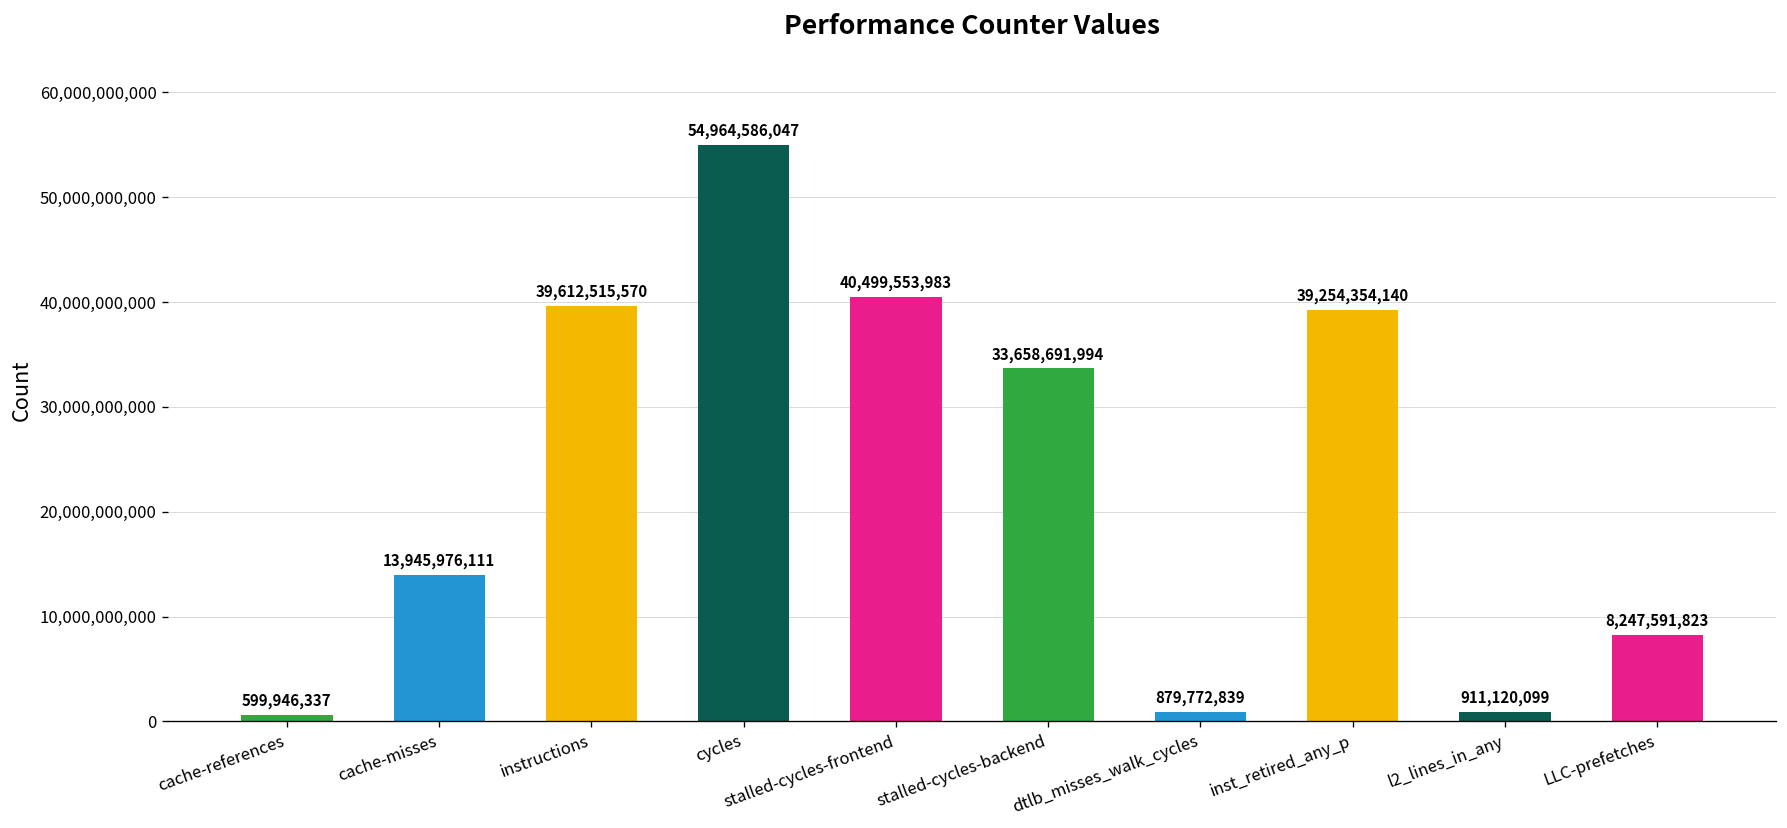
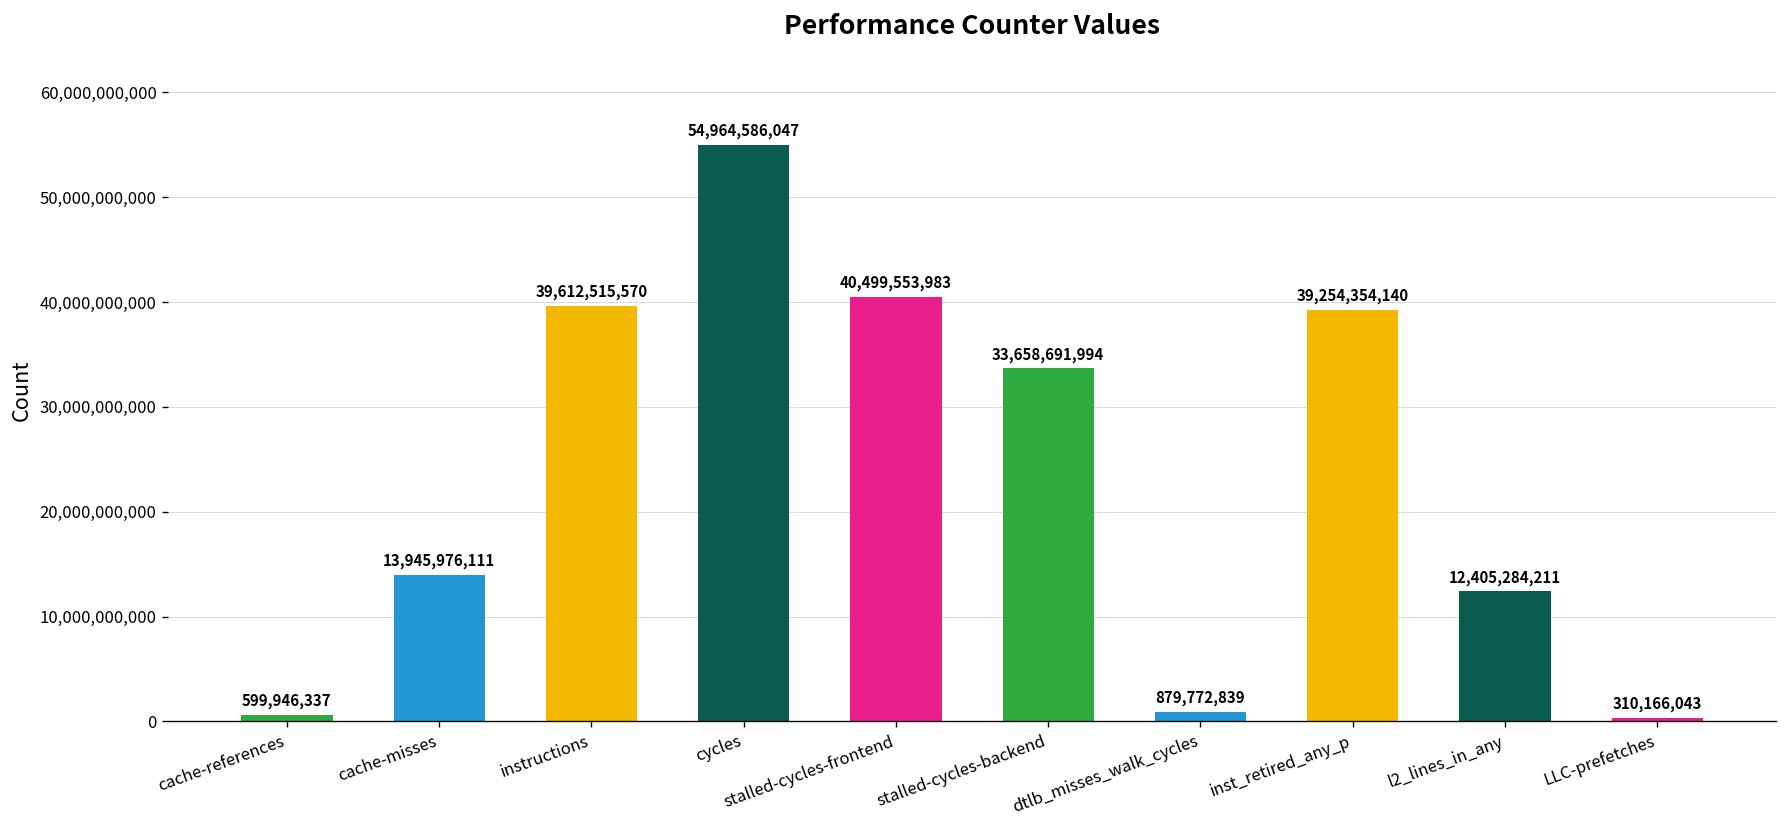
  {
    "cache-references": "599,946,337",
    "cache-misses": "13,945,976,111",
    "instructions": "39,612,515,570",
    "cycles": "54,964,586,047",
    "stalled-cycles-frontend": "40,499,553,983",
    "stalled-cycles-backend": "33,658,691,994",
    "dtlb_misses_walk_cycles": "879,772,839",
    "inst_retired_any_p": "39,254,354,140",
-   "l2_lines_in_any": "911,120,099",
-   "LLC-prefetches": "8,247,591,823"
+   "l2_lines_in_any": "12,405,284,211",
+   "LLC-prefetches": "310,166,043"
  }
